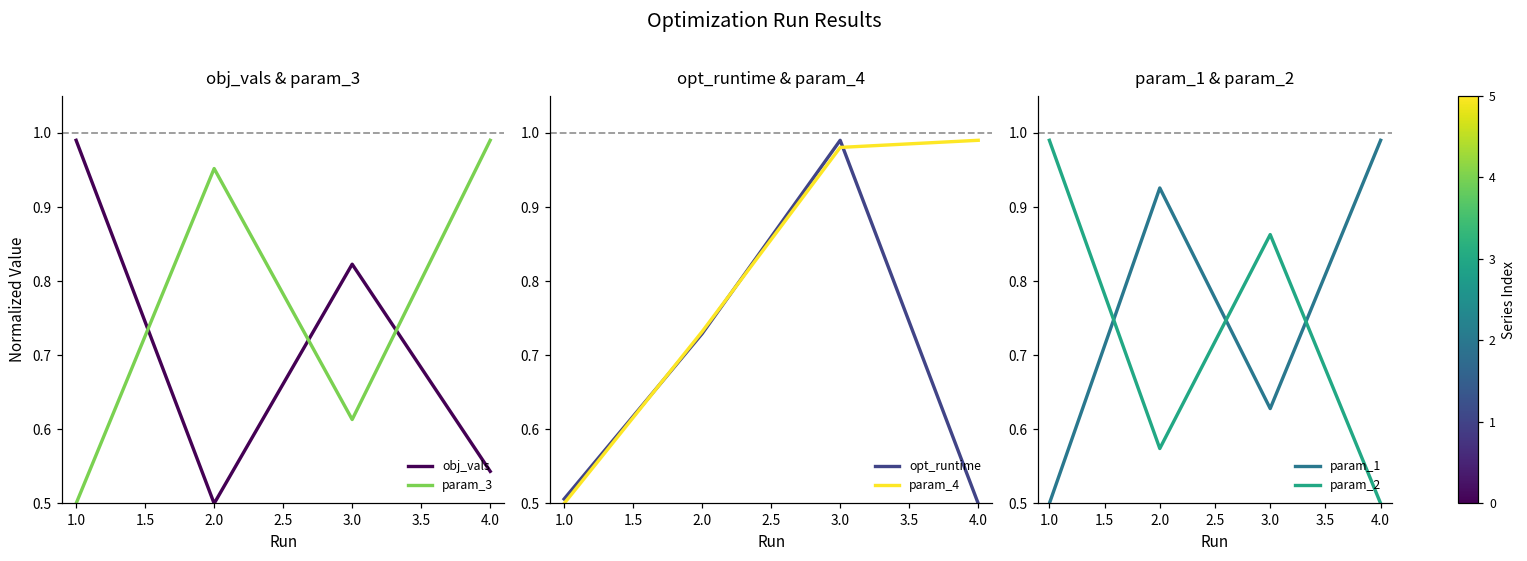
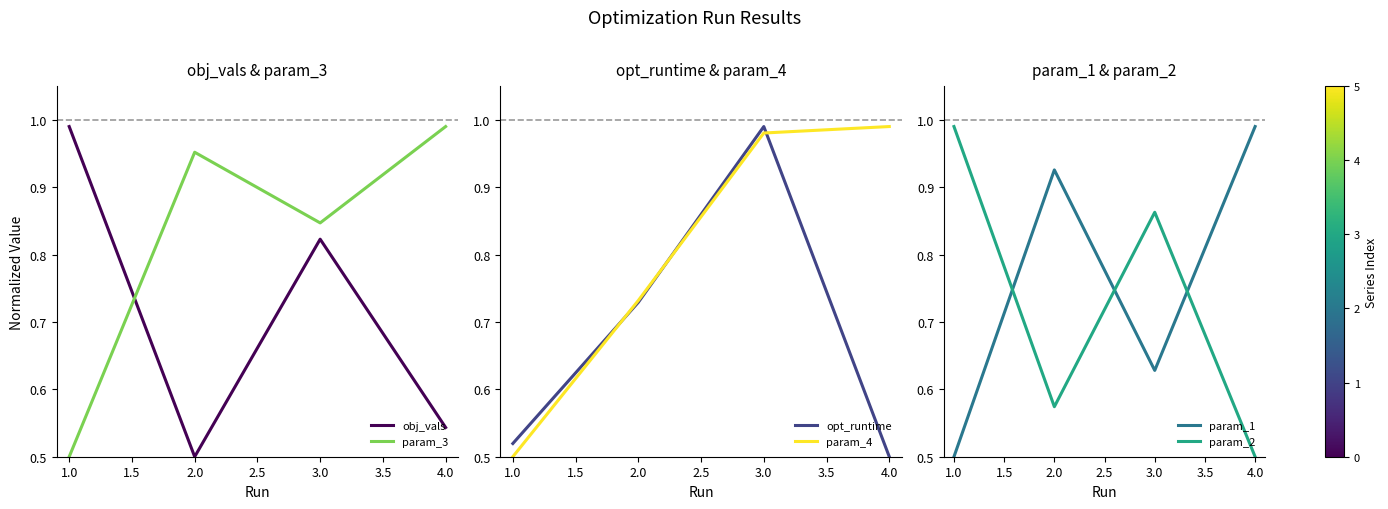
  {
    "obj_vals & param_3": {
      "obj_vals": {
        "1.0": 0.99,
        "2.0": 0.50,
        "3.0": 0.82,
        "4.0": 0.54
      },
      "param_3": {
        "1.0": 0.50,
        "2.0": 0.95,
-       "3.0": 0.61,
+       "3.0": 0.85,
        "4.0": 0.99
      }
    },
    "opt_runtime & param_4": {
      "opt_runtime": {
-       "1.0": 0.51,
+       "1.0": 0.52,
        "3.0": 0.99,
        "4.0": 0.50
      },
      "param_4": {
        "1.0": 0.50,
        "3.0": 0.98,
        "4.0": 0.99
      }
    }
  }
